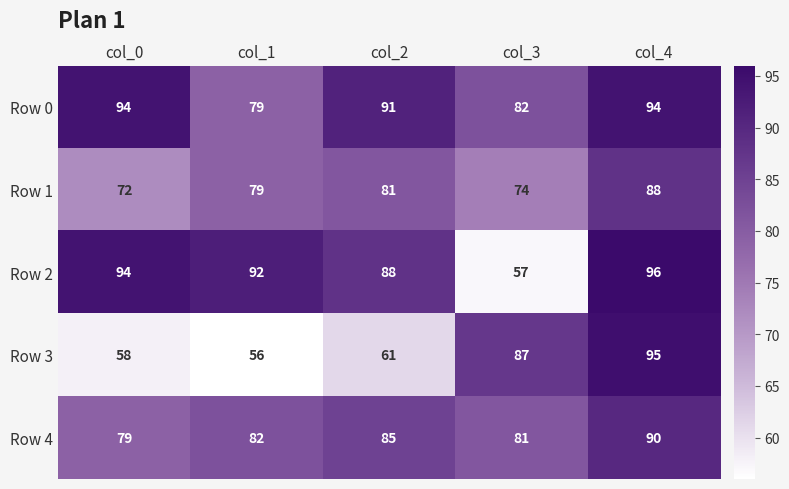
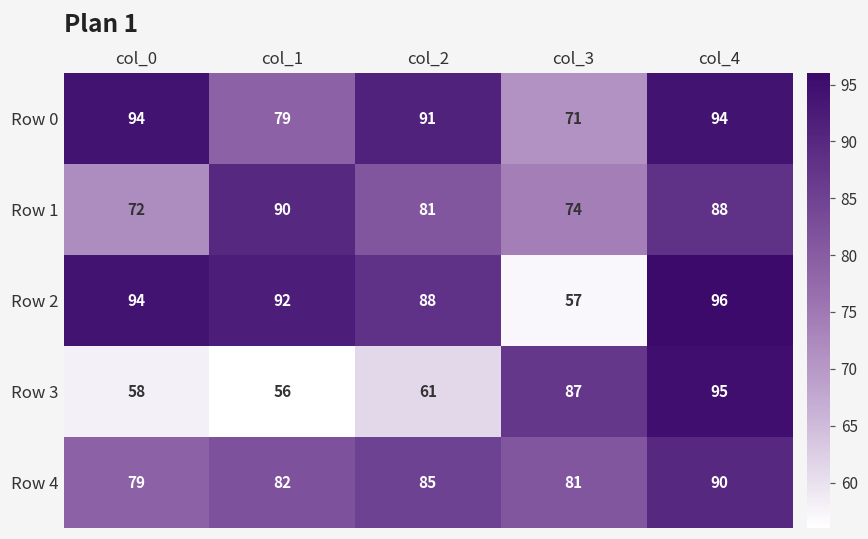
  {
    "Row 0": {
      "col_0": 94,
      "col_1": 79,
      "col_2": 91,
-     "col_3": 82,
+     "col_3": 71,
      "col_4": 94
    },
    "Row 1": {
      "col_0": 72,
-     "col_1": 79,
+     "col_1": 90,
      "col_2": 81,
      "col_3": 74,
      "col_4": 88
    },
    "Row 2": {
      "col_0": 94,
      "col_1": 92,
      "col_2": 88,
      "col_3": 57,
      "col_4": 96
    },
    "Row 3": {
      "col_0": 58,
      "col_1": 56,
      "col_2": 61,
      "col_3": 87,
      "col_4": 95
    },
    "Row 4": {
      "col_0": 79,
      "col_1": 82,
      "col_2": 85,
      "col_3": 81,
      "col_4": 90
    }
  }
